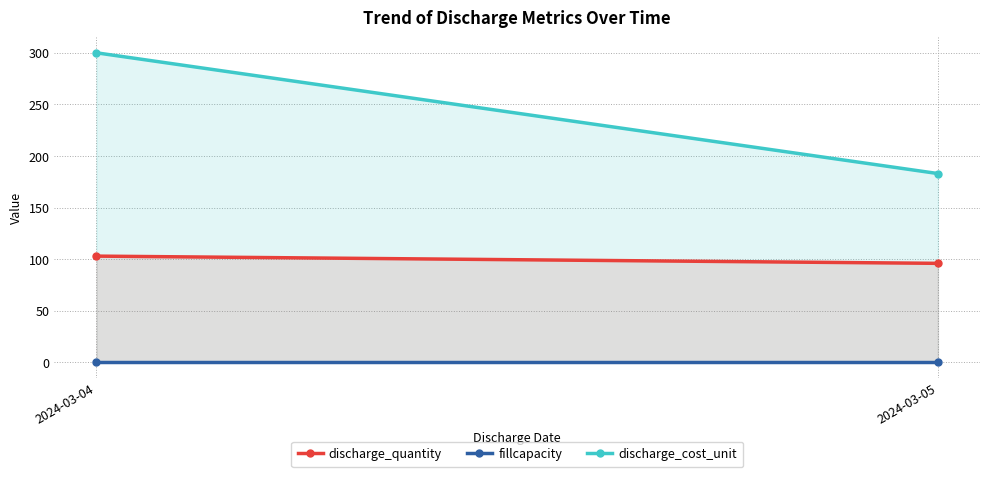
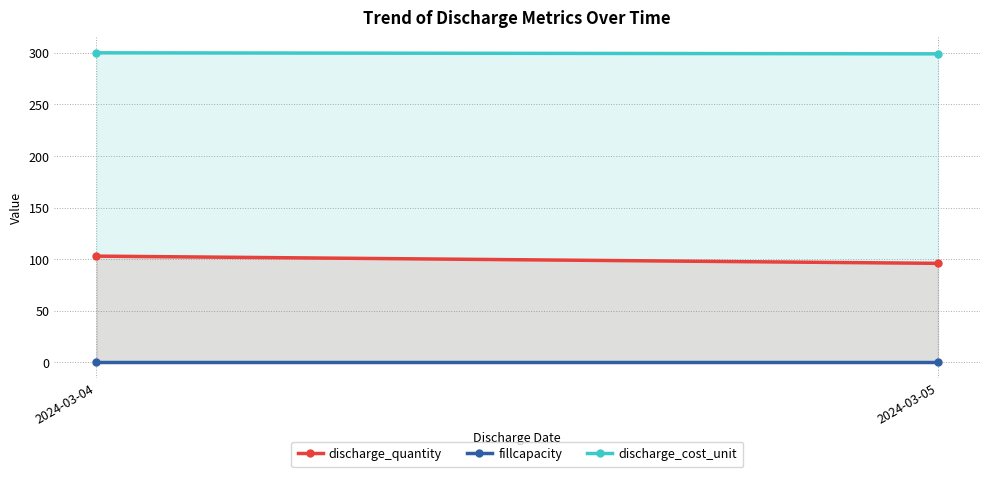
  {
    "discharge_quantity": {
      "2024-03-04": 103,
      "2024-03-05": 96
    },
    "fillcapacity": {
      "2024-03-04": 0,
      "2024-03-05": 0
    },
    "discharge_cost_unit": {
      "2024-03-04": 300,
-     "2024-03-05": 183
+     "2024-03-05": 299
    }
  }
